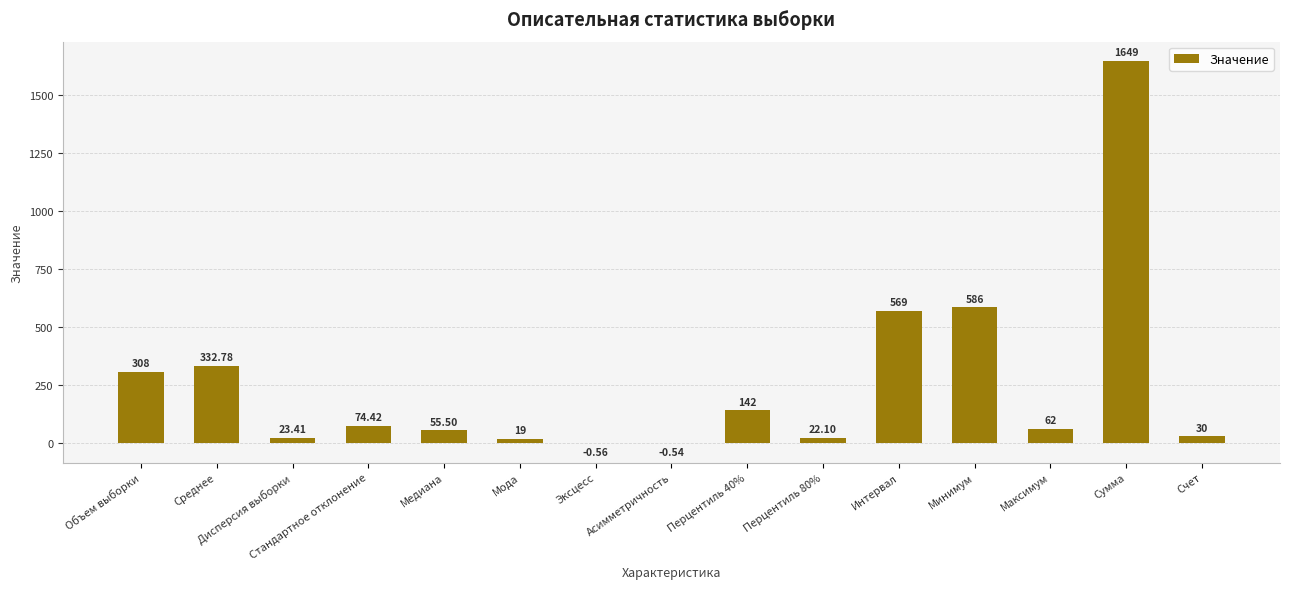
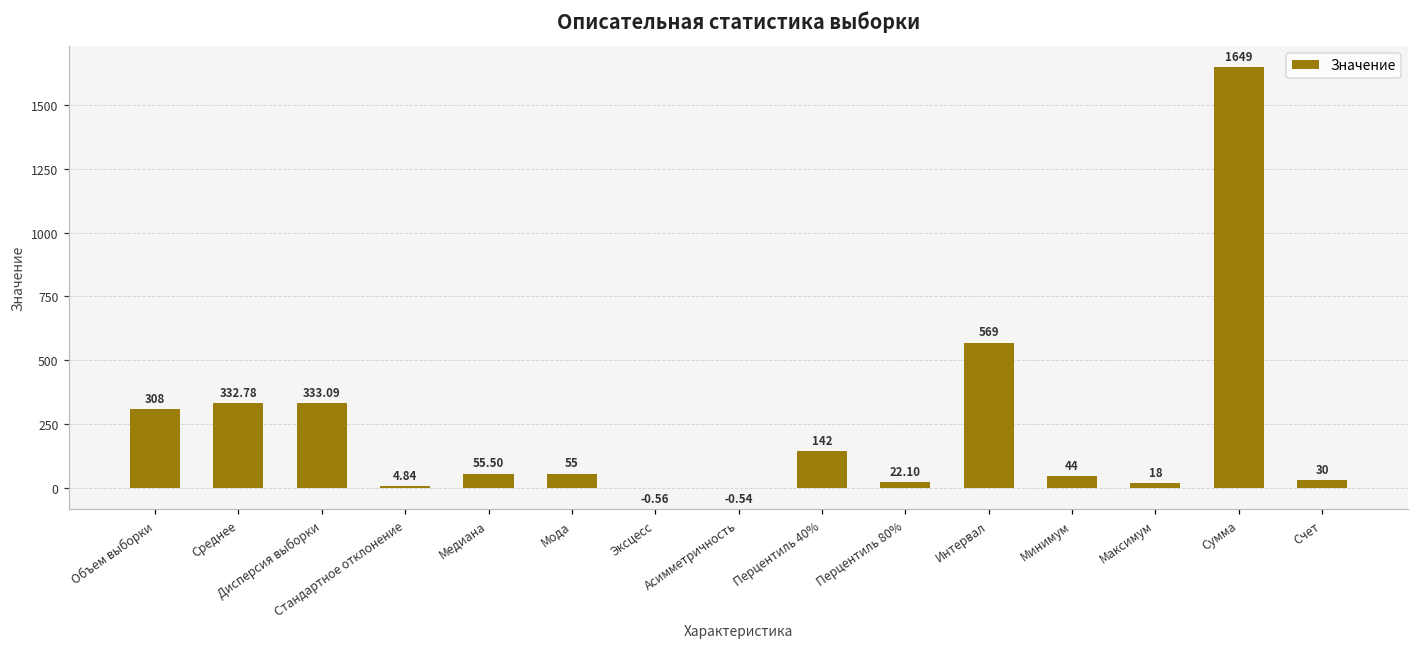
  {
    "Объем выборки": 308,
    "Среднее": 332.78,
-   "Дисперсия выборки": 23.41,
-   "Стандартное отклонение": 74.42,
+   "Дисперсия выборки": 333.09,
+   "Стандартное отклонение": 4.84,
    "Медиана": 55.50,
-   "Мода": 19,
+   "Мода": 55,
    "Эксцесс": -0.56,
    "Асимметричность": -0.54,
    "Перцентиль 40%": 142,
    "Перцентиль 80%": 22.10,
    "Интервал": 569,
-   "Минимум": 586,
-   "Максимум": 62,
+   "Минимум": 44,
+   "Максимум": 18,
    "Сумма": 1649,
    "Счет": 30
  }
